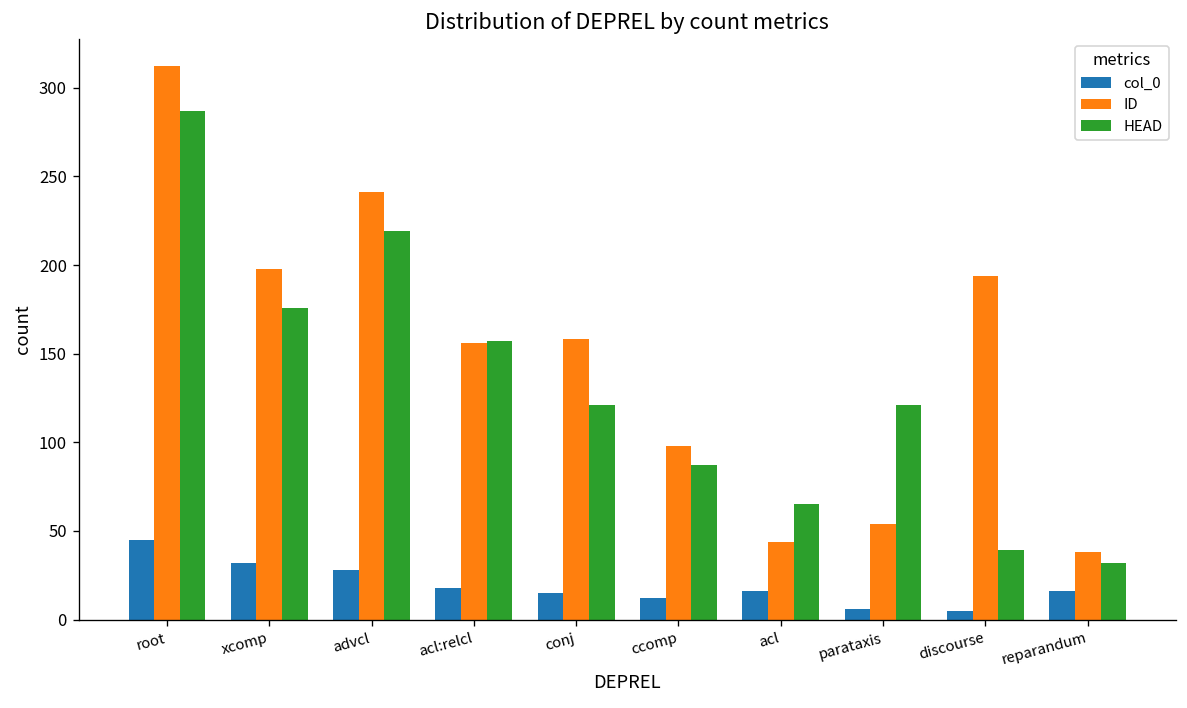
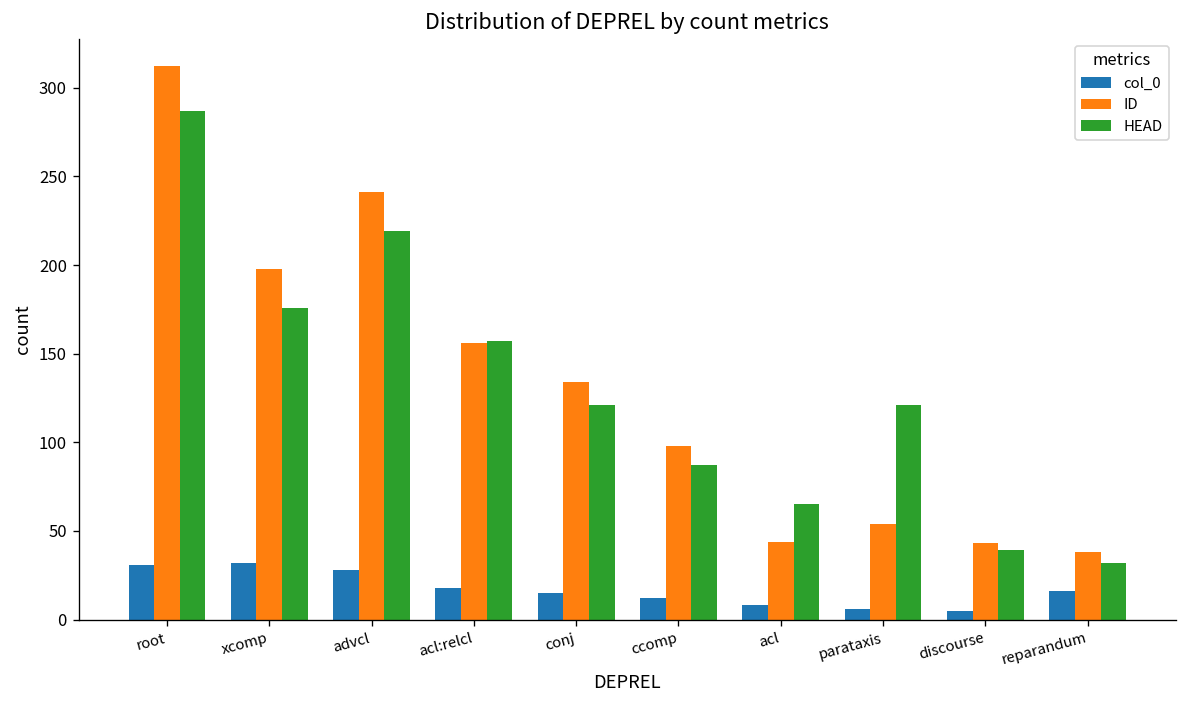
  {
    "col_0": {
-     "root": 45,
+     "root": 31,
      "xcomp": 32,
      "advcl": 28,
      "acl:relcl": 18,
      "conj": 15,
      "ccomp": 12,
-     "acl": 16,
+     "acl": 8,
      "parataxis": 6,
      "discourse": 5,
      "reparandum": 16
    },
    "ID": {
      "root": 312,
      "xcomp": 198,
      "advcl": 241,
      "acl:relcl": 156,
-     "conj": 158,
+     "conj": 134,
      "ccomp": 98,
      "acl": 44,
      "parataxis": 54,
-     "discourse": 194,
+     "discourse": 43,
      "reparandum": 38
    },
    "HEAD": {
      "root": 287,
      "xcomp": 176,
      "advcl": 219,
      "acl:relcl": 157,
      "conj": 121,
      "ccomp": 87,
      "acl": 65,
      "parataxis": 121,
      "discourse": 39,
      "reparandum": 32
    }
  }
